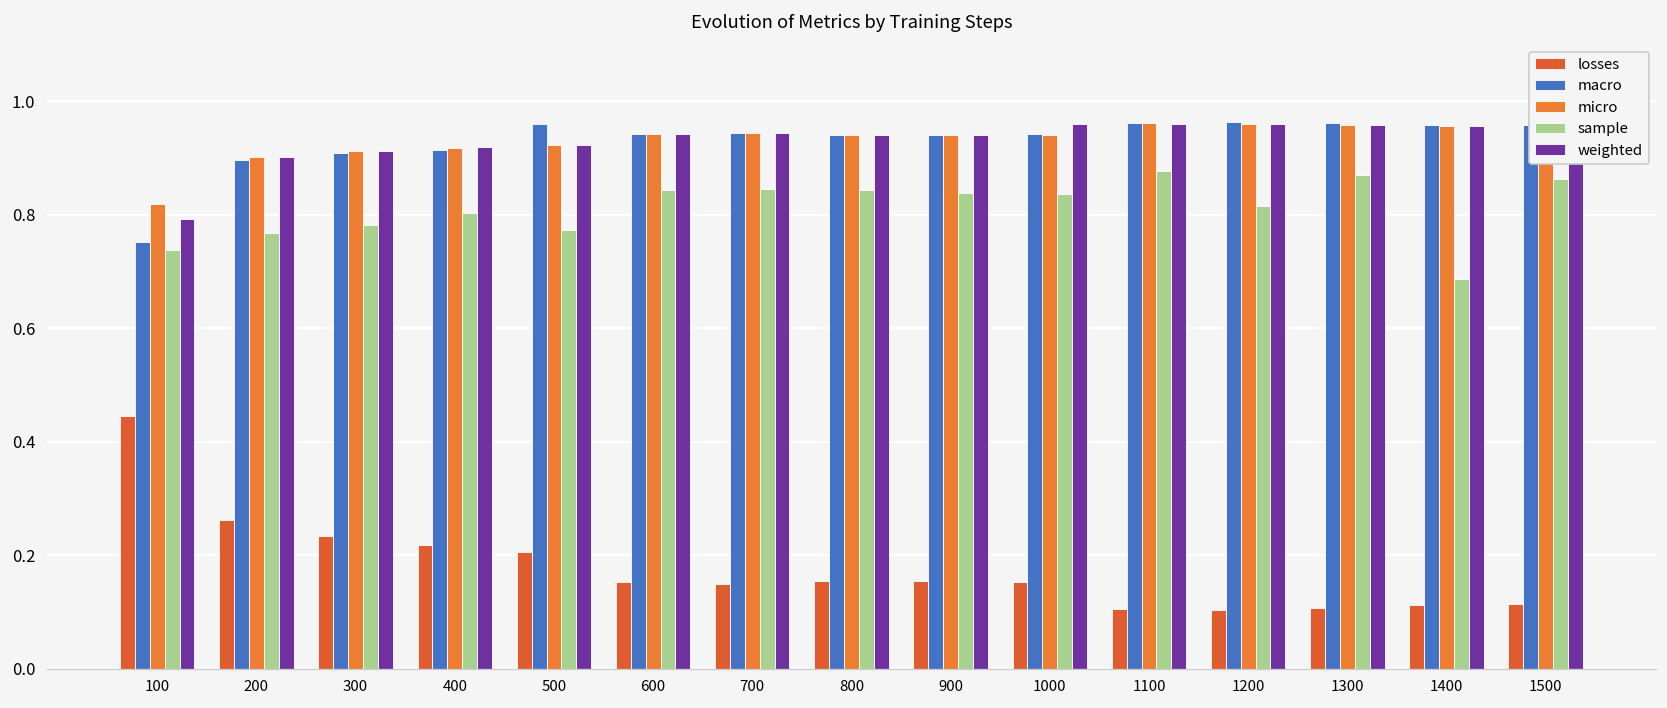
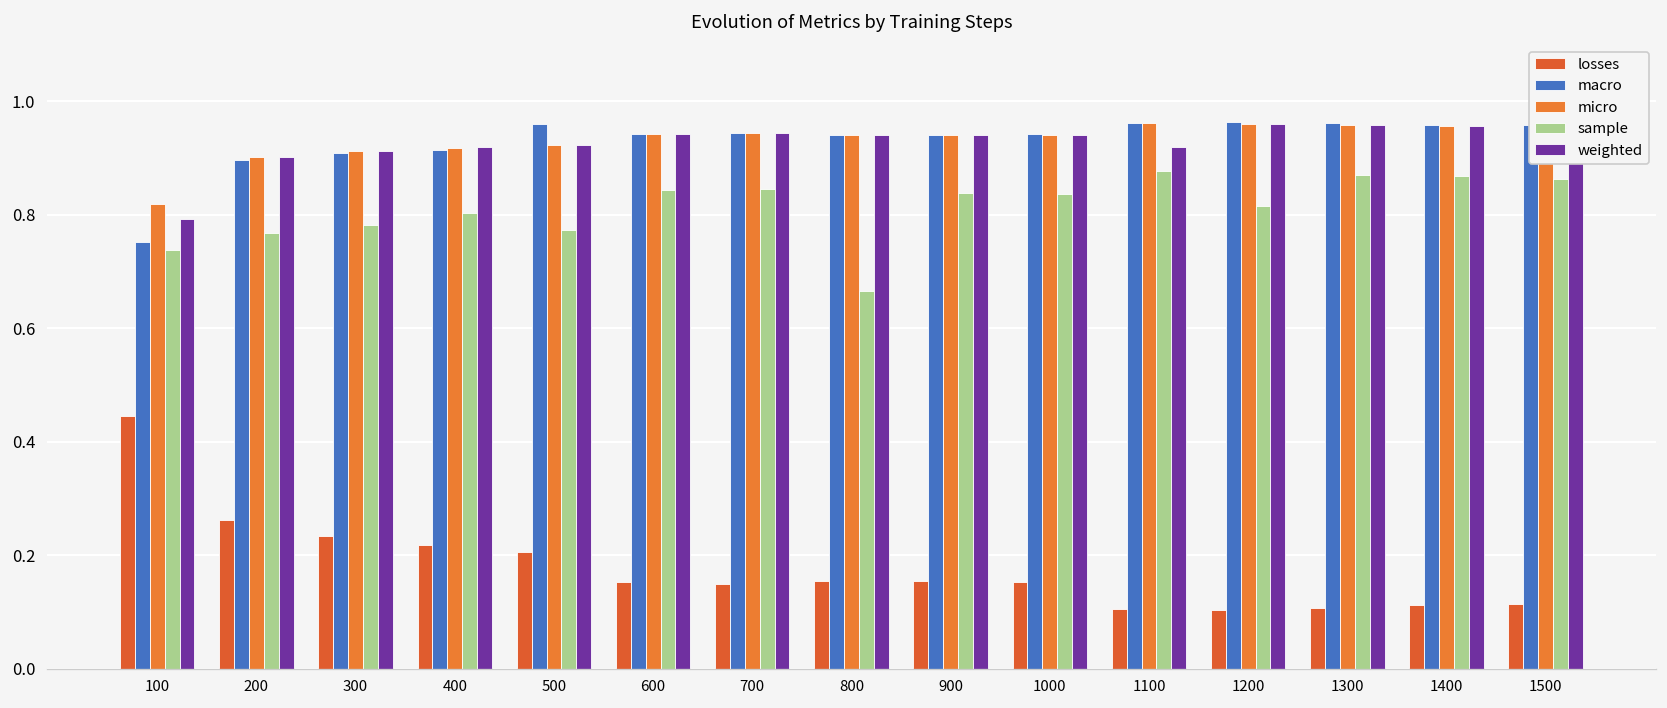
  {
    "macro": {
      "100": 0.75,
      "200": 0.90,
      "300": 0.91,
      "400": 0.91,
      "500": 0.96,
      "600": 0.94,
      "700": 0.94,
      "800": 0.94,
      "900": 0.94,
      "1000": 0.94,
      "1100": 0.96,
      "1200": 0.96,
      "1300": 0.96,
      "1400": 0.96
    },
    "sample": {
      "100": 0.74,
      "200": 0.77,
      "300": 0.78,
      "400": 0.80,
      "500": 0.77,
      "600": 0.84,
      "700": 0.84,
-     "800": 0.84,
+     "800": 0.66,
      "900": 0.84,
      "1000": 0.84,
      "1100": 0.88,
      "1200": 0.81,
      "1300": 0.87,
-     "1400": 0.69,
+     "1400": 0.87,
      "1500": 0.86
    },
    "weighted": {
      "100": 0.79,
      "200": 0.90,
      "300": 0.91,
      "400": 0.92,
      "500": 0.92,
      "600": 0.94,
      "700": 0.94,
      "800": 0.94,
      "900": 0.94,
-     "1000": 0.96,
-     "1100": 0.96,
+     "1000": 0.94,
+     "1100": 0.92,
      "1200": 0.96,
      "1300": 0.96,
      "1400": 0.96
    }
  }
